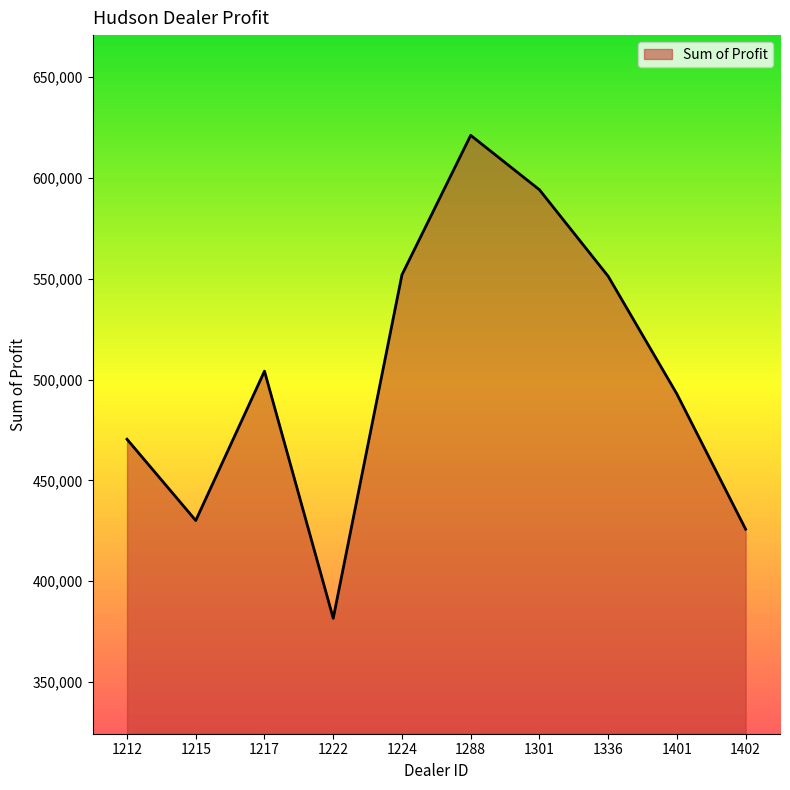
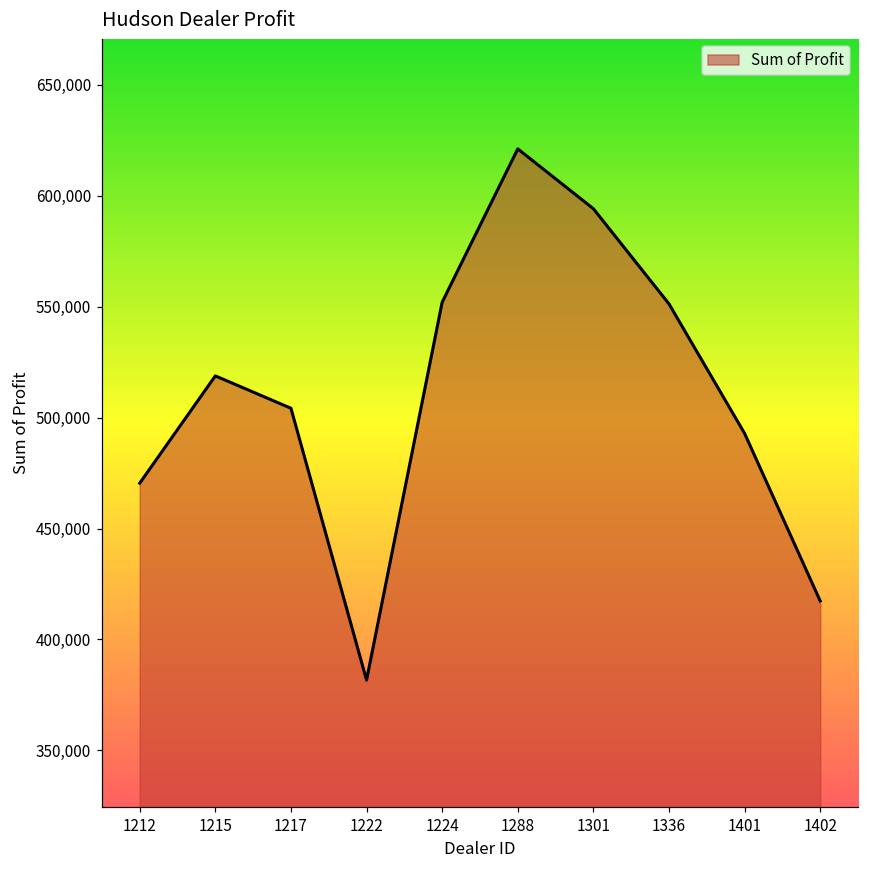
  {
    "1212": "470,000",
-   "1215": "430,000",
+   "1215": "519,000",
    "1217": "504,000",
    "1222": "382,000",
    "1224": "552,000",
    "1288": "621,000",
    "1301": "594,000",
    "1336": "551,000",
    "1401": "493,000",
-   "1402": "426,000"
+   "1402": "417,000"
  }
